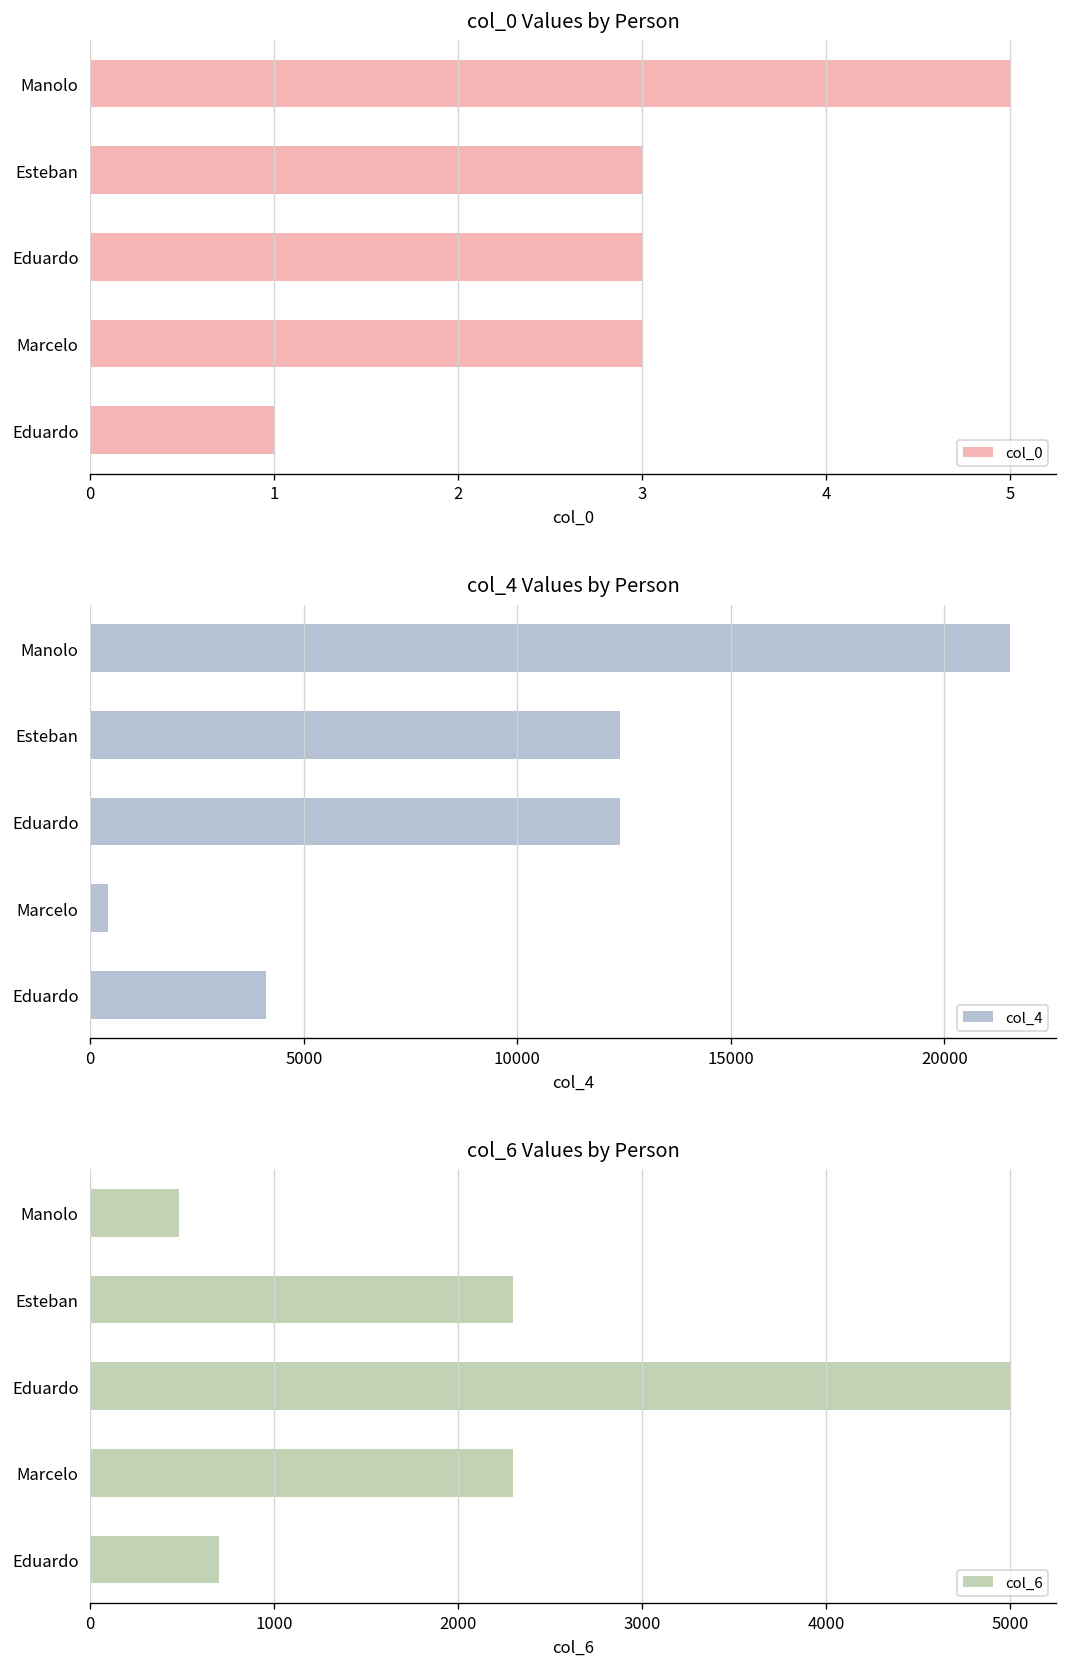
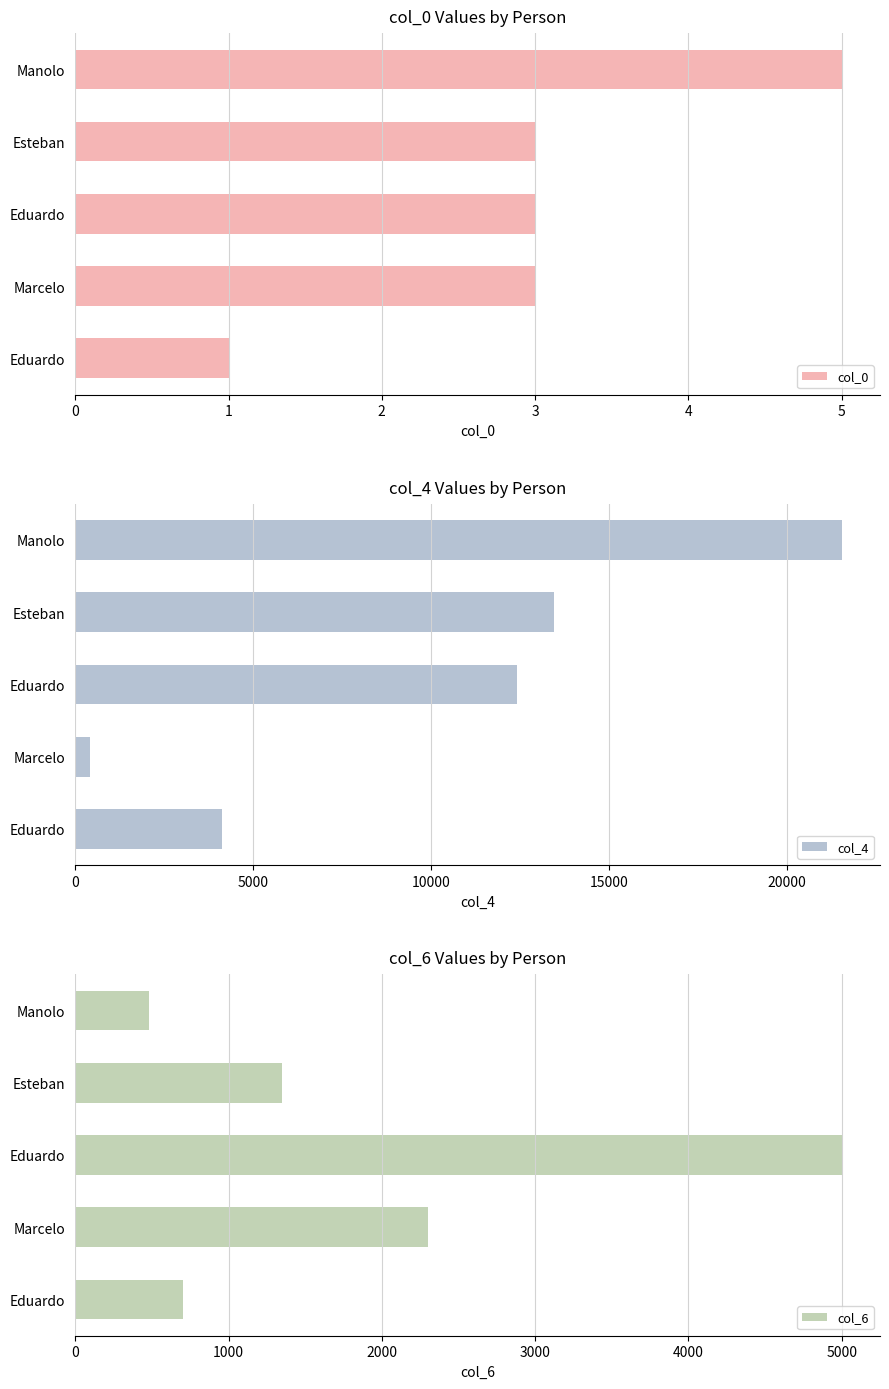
  {
    "col_0 Values by Person": {
      "Manolo": 5.00,
      "Esteban": 3.00,
      "Marcelo": 3.00
    },
    "col_4 Values by Person": {
      "Manolo": 21500,
-     "Esteban": 12400,
+     "Esteban": 13500,
      "Marcelo": 400
    },
    "col_6 Values by Person": {
      "Manolo": 480,
-     "Esteban": 2300,
+     "Esteban": 1350,
      "Marcelo": 2300
    }
  }
